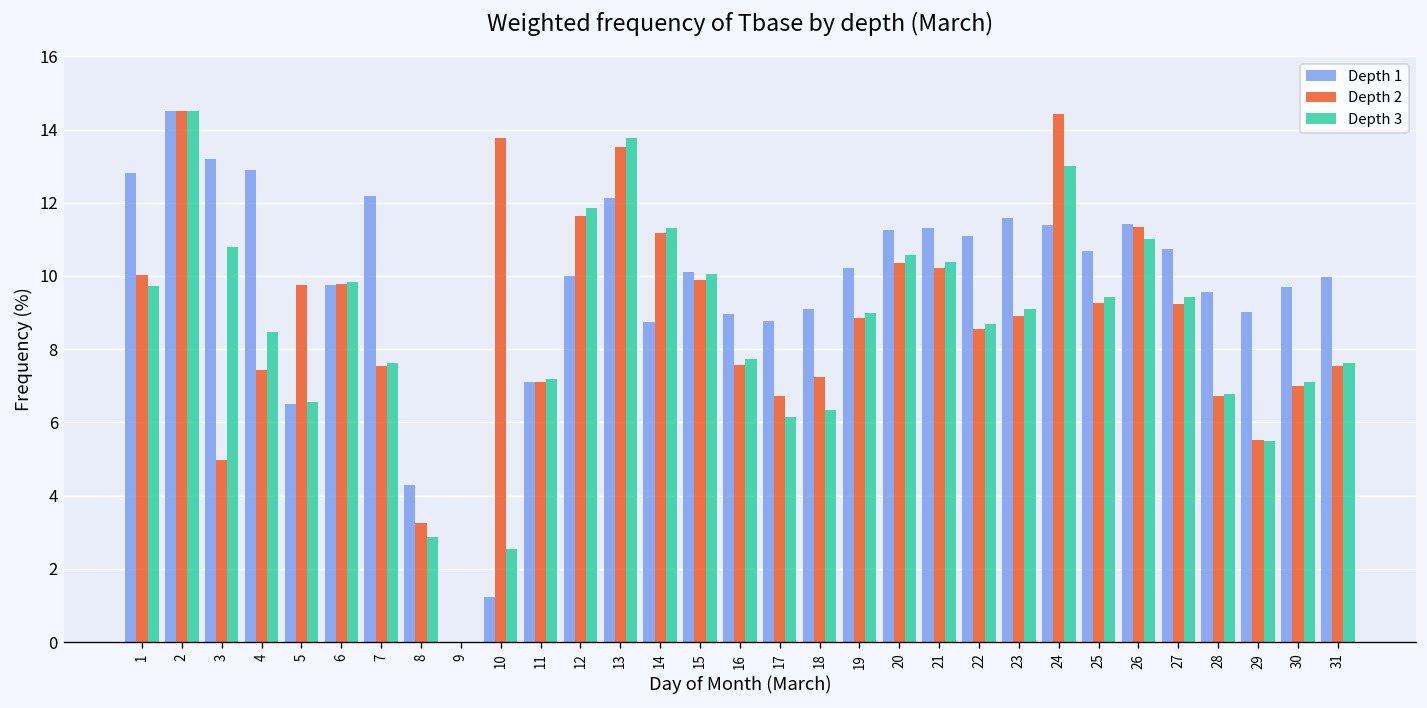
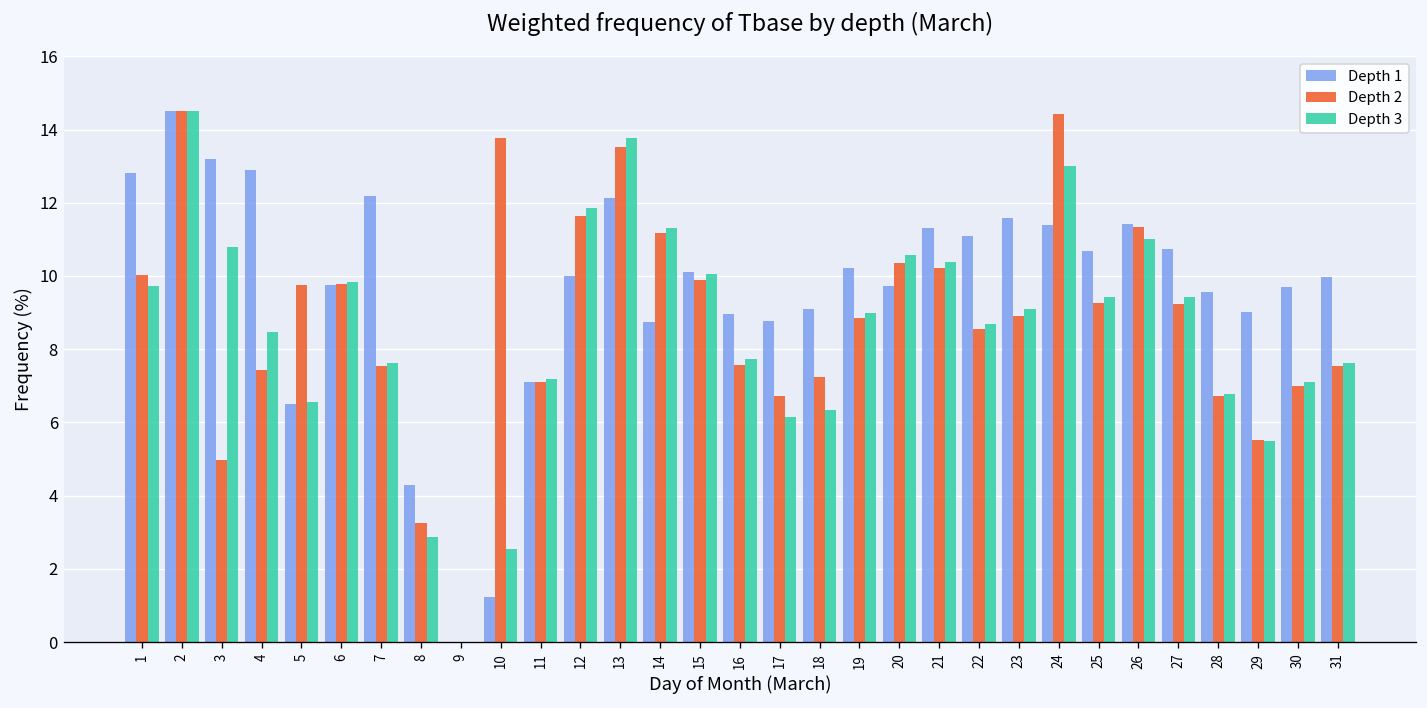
  {
    "Depth 1": {
      "1": 12.8,
      "2": 14.5,
      "3": 13.2,
      "4": 12.9,
      "5": 6.5,
      "6": 9.8,
      "7": 12.2,
      "8": 4.3,
      "9": 0.0,
      "10": 1.2,
      "11": 7.1,
      "12": 10.0,
      "13": 12.1,
      "14": 8.7,
      "15": 10.1,
      "16": 9.0,
      "17": 8.8,
      "18": 9.1,
      "19": 10.2,
-     "20": 11.3,
+     "20": 9.7,
      "21": 11.3,
      "22": 11.1,
      "23": 11.6,
      "24": 11.4,
      "25": 10.7,
      "26": 11.4,
      "27": 10.7,
      "28": 9.6,
      "29": 9.0,
      "30": 9.7,
      "31": 10.0
    },
    "Depth 2": {
      "1": 10.0,
      "2": 14.5,
      "3": 5.0,
      "4": 7.4,
      "5": 9.8,
      "6": 9.8,
      "7": 7.5,
      "8": 3.2,
      "9": 0.0,
      "10": 13.8,
      "11": 7.1,
      "12": 11.6,
      "13": 13.5,
      "14": 11.2,
      "15": 9.9,
      "16": 7.6,
      "17": 6.7,
      "18": 7.2,
      "19": 8.9,
      "20": 10.4,
      "21": 10.2,
      "22": 8.5,
      "23": 8.9,
      "24": 14.4,
      "25": 9.3,
      "26": 11.3,
      "27": 9.2,
      "28": 6.7,
      "29": 5.5,
      "30": 7.0,
      "31": 7.5
    },
    "Depth 3": {
      "1": 9.7,
      "2": 14.5,
      "3": 10.8,
      "4": 8.5,
      "5": 6.6,
      "6": 9.8,
      "7": 7.6,
      "8": 2.9,
      "9": 0.0,
      "10": 2.5,
      "11": 7.2,
      "12": 11.9,
      "13": 13.8,
      "14": 11.3,
      "15": 10.1,
      "16": 7.7,
      "17": 6.1,
      "18": 6.4,
      "19": 9.0,
      "20": 10.6,
      "21": 10.4,
      "22": 8.7,
      "23": 9.1,
      "24": 13.0,
      "25": 9.4,
      "26": 11.0,
      "27": 9.4,
      "28": 6.8,
      "29": 5.5,
      "30": 7.1,
      "31": 7.6
    }
  }
